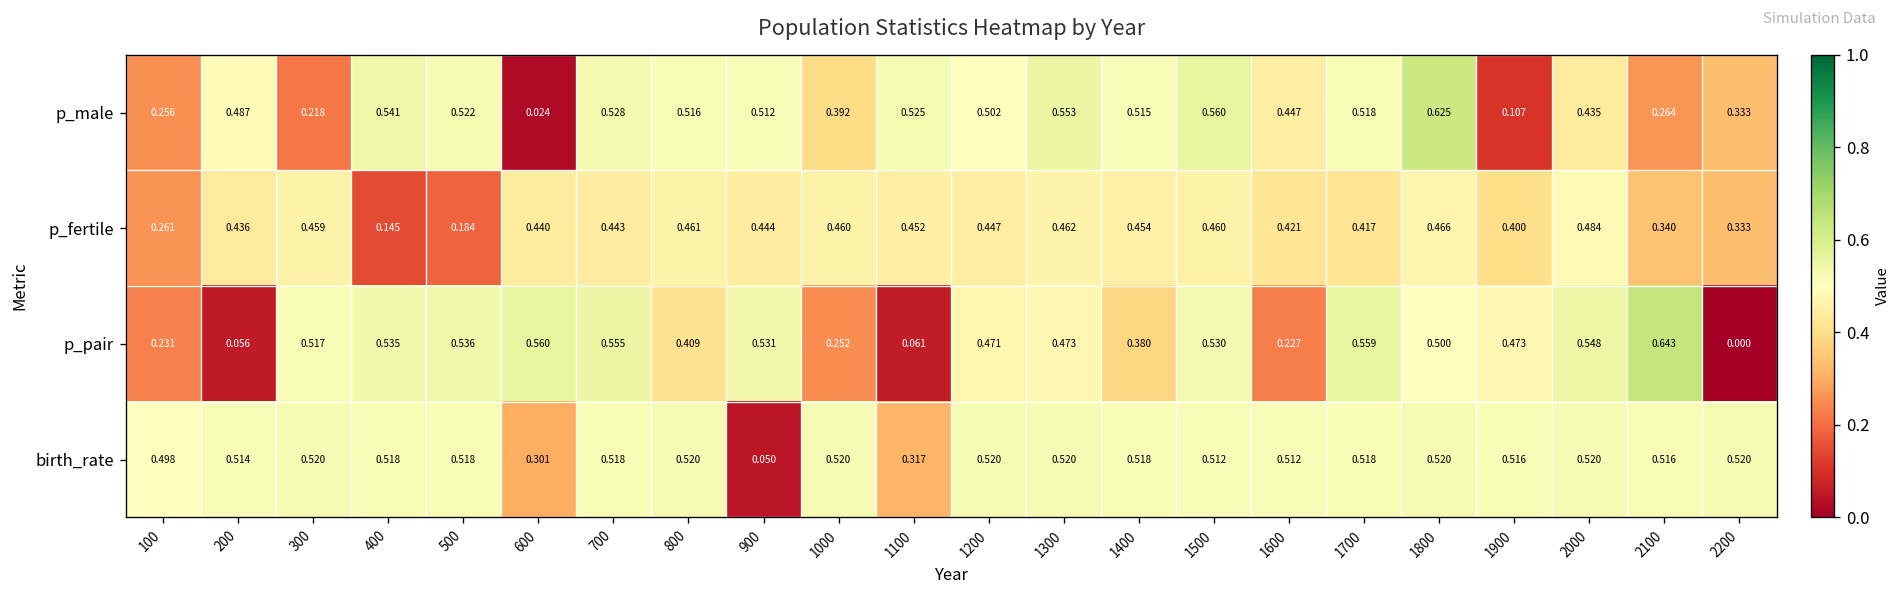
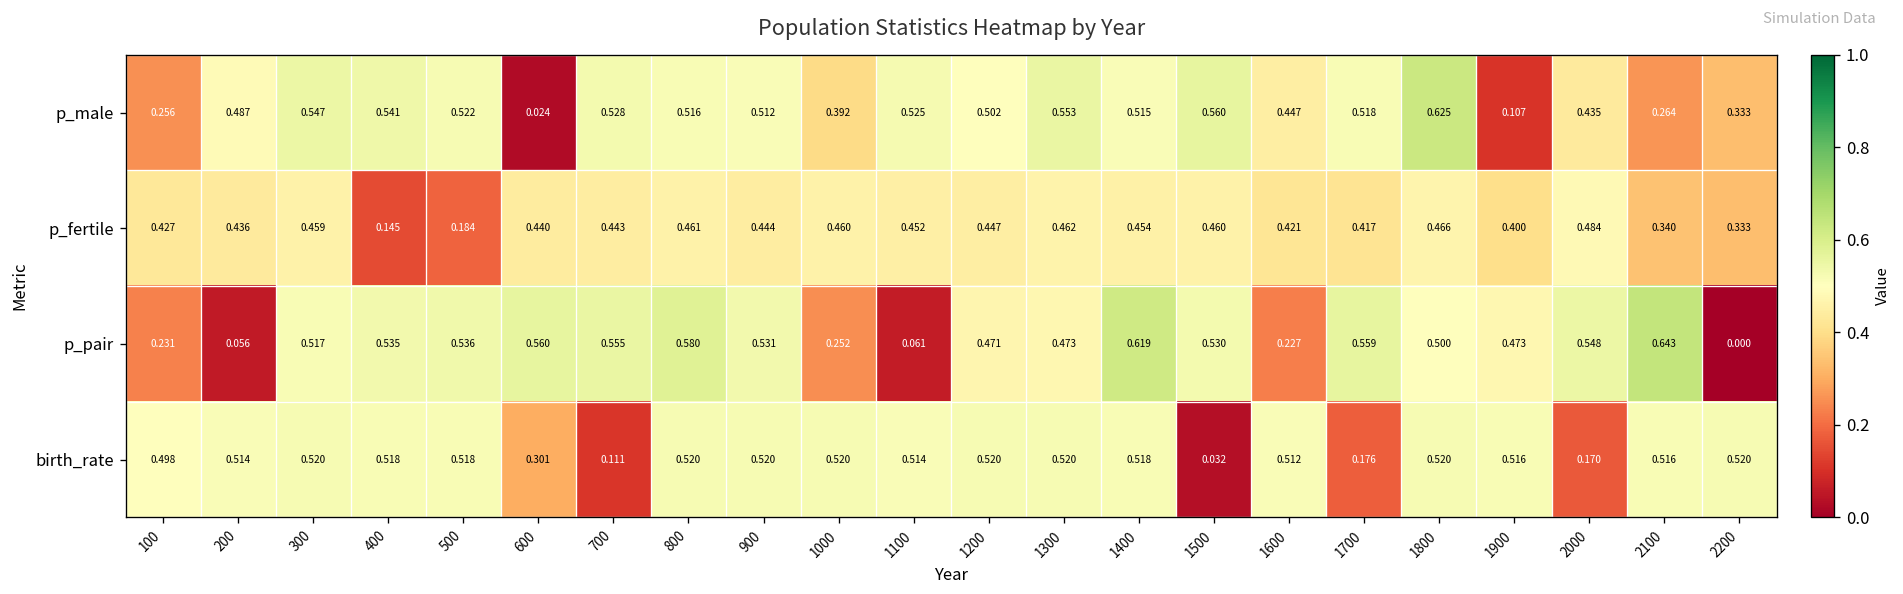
  {
    "p_male": {
      "100": 0.256,
      "200": 0.487,
-     "300": 0.218,
+     "300": 0.547,
      "400": 0.541,
      "500": 0.522,
      "600": 0.024,
      "700": 0.528,
      "800": 0.516,
      "900": 0.512,
      "1000": 0.392,
      "1100": 0.525,
      "1200": 0.502,
      "1300": 0.553,
      "1400": 0.515,
      "1500": 0.560,
      "1600": 0.447,
      "1700": 0.518,
      "1800": 0.625,
      "1900": 0.107,
      "2000": 0.435,
      "2100": 0.264,
      "2200": 0.333
    },
    "p_fertile": {
-     "100": 0.261,
+     "100": 0.427,
      "200": 0.436,
      "300": 0.459,
      "400": 0.145,
      "500": 0.184,
      "600": 0.440,
      "700": 0.443,
      "800": 0.461,
      "900": 0.444,
      "1000": 0.460,
      "1100": 0.452,
      "1200": 0.447,
      "1300": 0.462,
      "1400": 0.454,
      "1500": 0.460,
      "1600": 0.421,
      "1700": 0.417,
      "1800": 0.466,
      "1900": 0.400,
      "2000": 0.484,
      "2100": 0.340,
      "2200": 0.333
    },
    "p_pair": {
      "100": 0.231,
      "200": 0.056,
      "300": 0.517,
      "400": 0.535,
      "500": 0.536,
      "600": 0.560,
      "700": 0.555,
-     "800": 0.409,
+     "800": 0.580,
      "900": 0.531,
      "1000": 0.252,
      "1100": 0.061,
      "1200": 0.471,
      "1300": 0.473,
-     "1400": 0.380,
+     "1400": 0.619,
      "1500": 0.530,
      "1600": 0.227,
      "1700": 0.559,
      "1800": 0.500,
      "1900": 0.473,
      "2000": 0.548,
      "2100": 0.643,
      "2200": 0.000
    },
    "birth_rate": {
      "100": 0.498,
      "200": 0.514,
      "300": 0.520,
      "400": 0.518,
      "500": 0.518,
      "600": 0.301,
-     "700": 0.518,
+     "700": 0.111,
      "800": 0.520,
-     "900": 0.050,
+     "900": 0.520,
      "1000": 0.520,
-     "1100": 0.317,
+     "1100": 0.514,
      "1200": 0.520,
      "1300": 0.520,
      "1400": 0.518,
-     "1500": 0.512,
+     "1500": 0.032,
      "1600": 0.512,
-     "1700": 0.518,
+     "1700": 0.176,
      "1800": 0.520,
      "1900": 0.516,
-     "2000": 0.520,
+     "2000": 0.170,
      "2100": 0.516,
      "2200": 0.520
    }
  }
